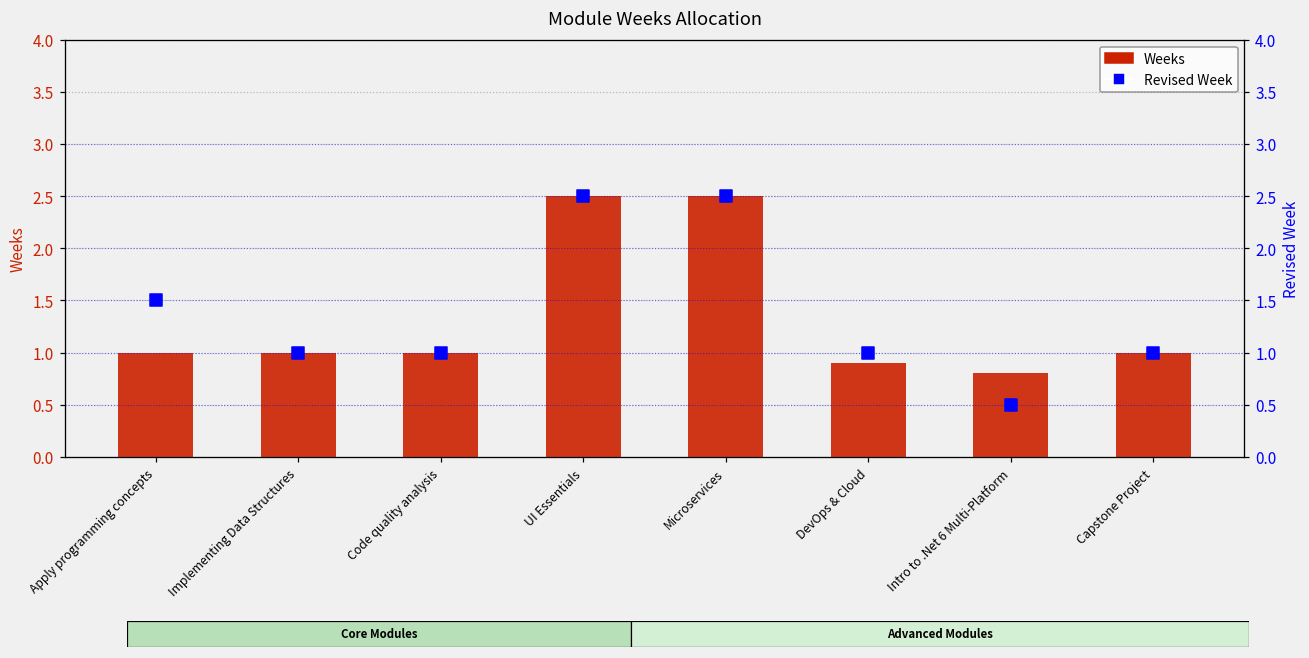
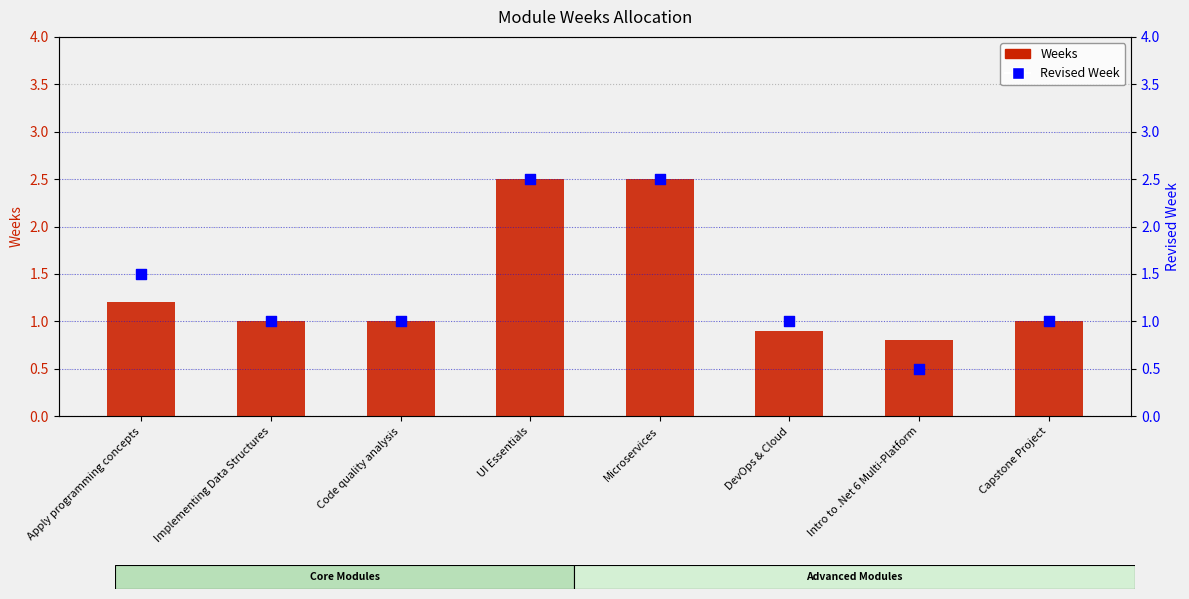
  {
    "Weeks": {
-     "Apply programming concepts": 1.0,
+     "Apply programming concepts": 1.2,
      "Implementing Data Structures": 1.0,
      "Code quality analysis": 1.0,
      "UI Essentials": 2.5,
      "Microservices": 2.5,
      "DevOps & Cloud": 0.9,
      "Intro to .Net 6 Multi-Platform": 0.8,
      "Capstone Project": 1.0
    }
  }
